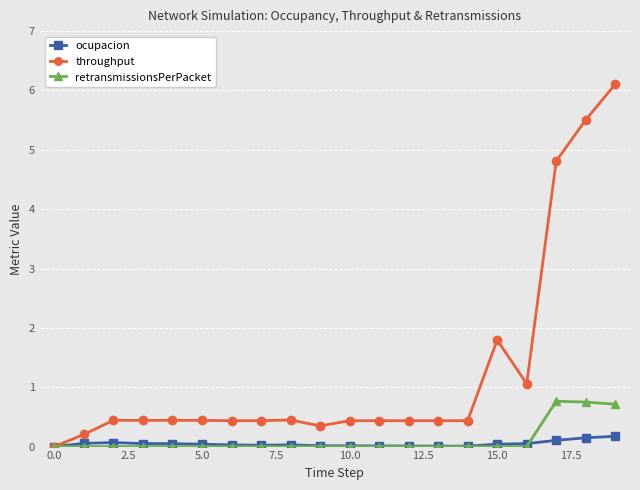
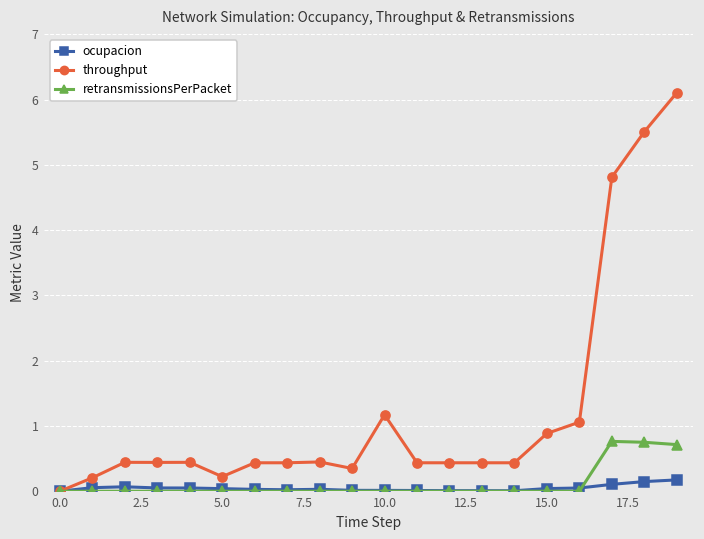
  {
    "throughput": {
-     "5.0": 0.4,
-     "10.0": 0.4,
-     "15.0": 1.8
+     "5.0": 0.2,
+     "10.0": 1.2,
+     "15.0": 0.9
    }
  }
